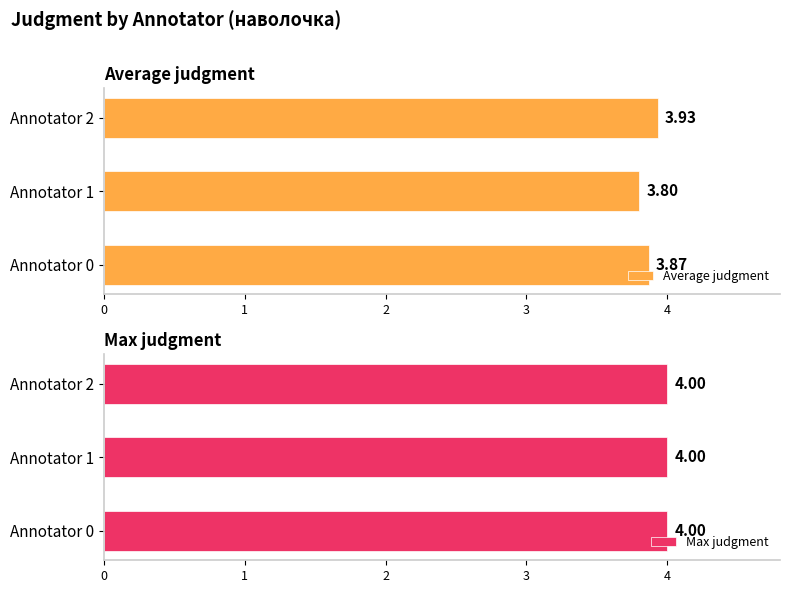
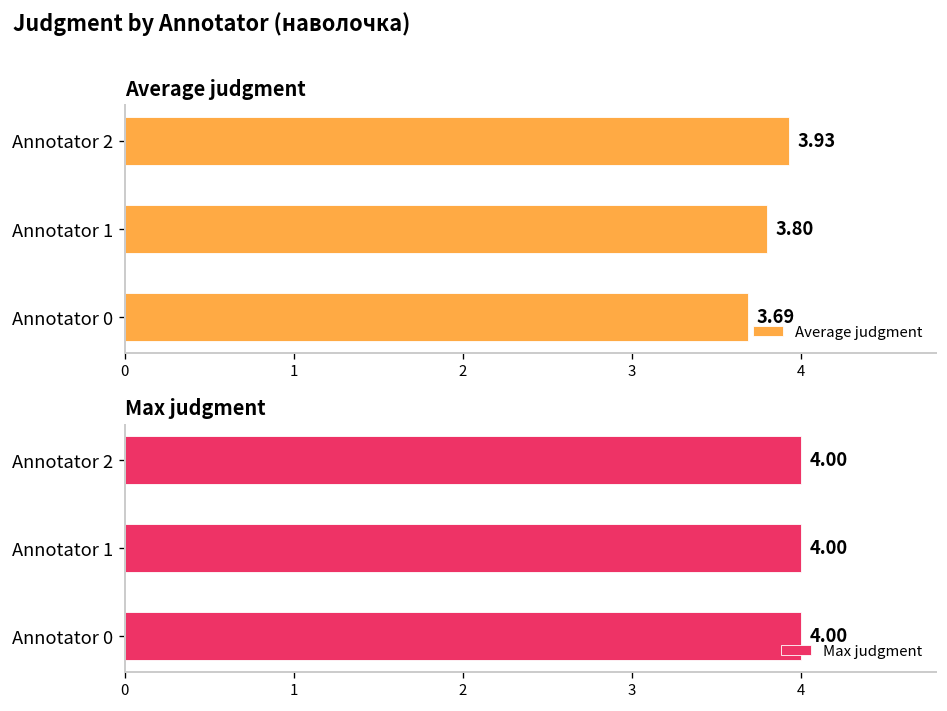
  {
    "Average judgment": {
      "Annotator 2": 3.93,
      "Annotator 1": 3.80,
-     "Annotator 0": 3.87
+     "Annotator 0": 3.69
    },
    "Max judgment": {
      "Annotator 2": 4.00,
      "Annotator 1": 4.00,
      "Annotator 0": 4.00
    }
  }
